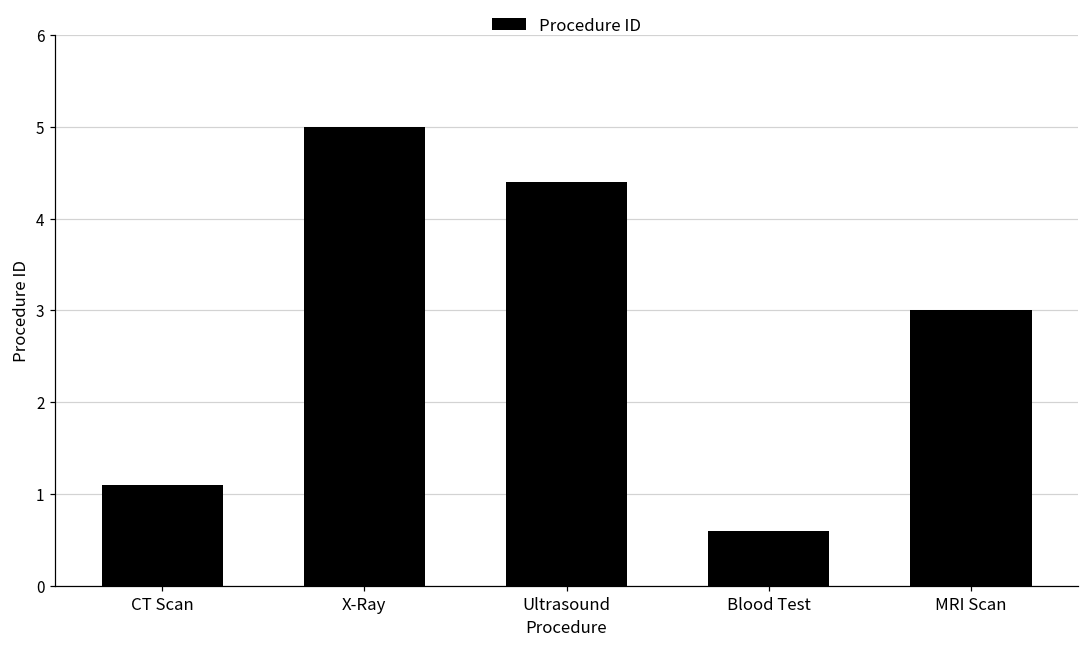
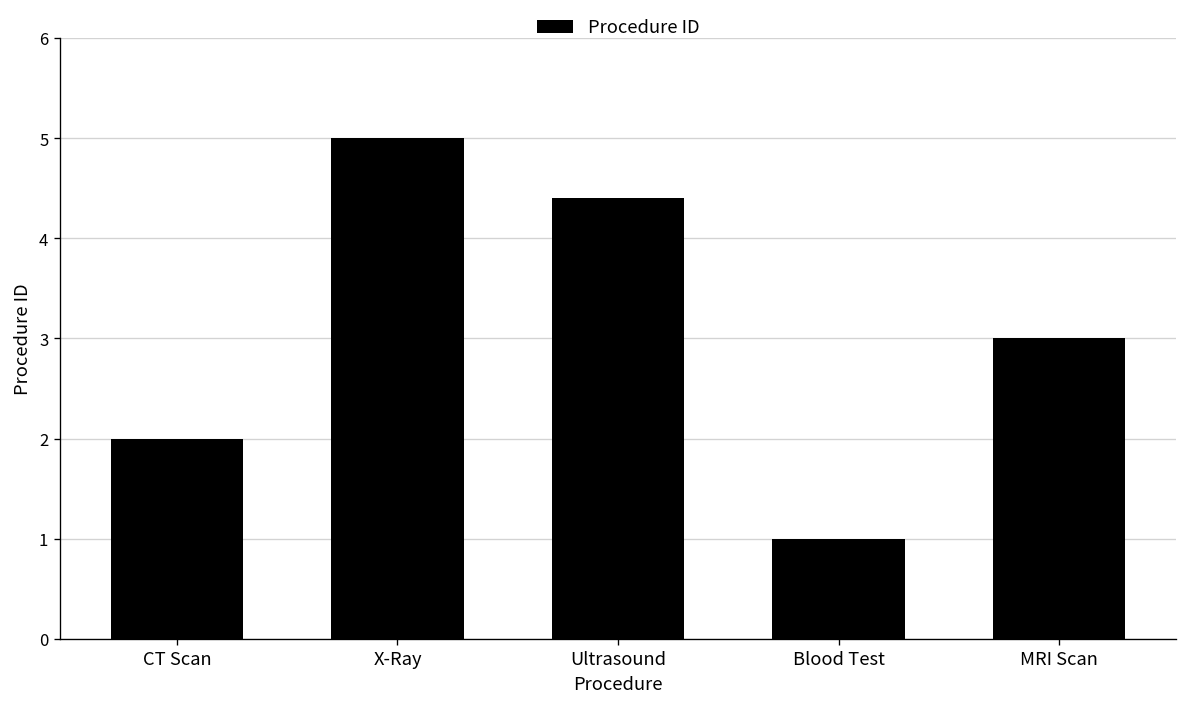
  {
-   "CT Scan": 1.1,
+   "CT Scan": 2.0,
    "X-Ray": 5.0,
    "Ultrasound": 4.4,
-   "Blood Test": 0.6,
+   "Blood Test": 1.0,
    "MRI Scan": 3.0
  }
